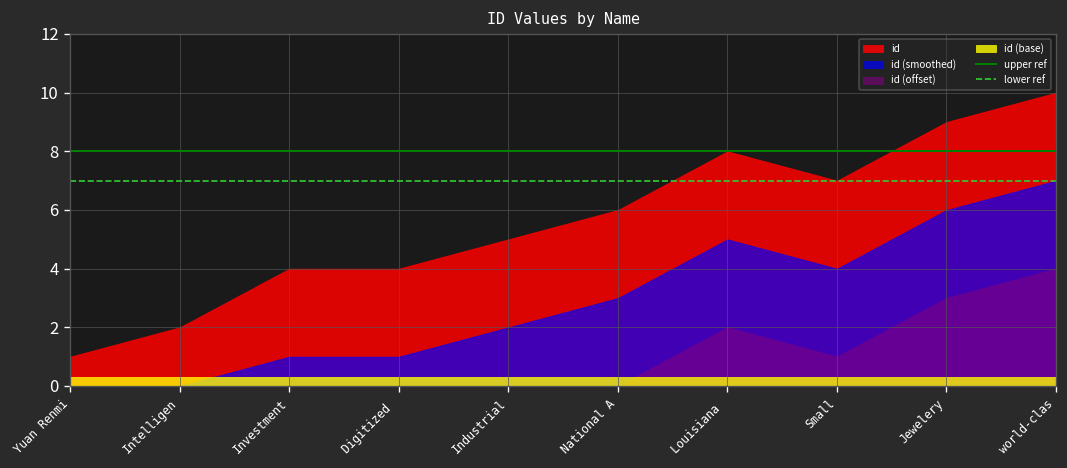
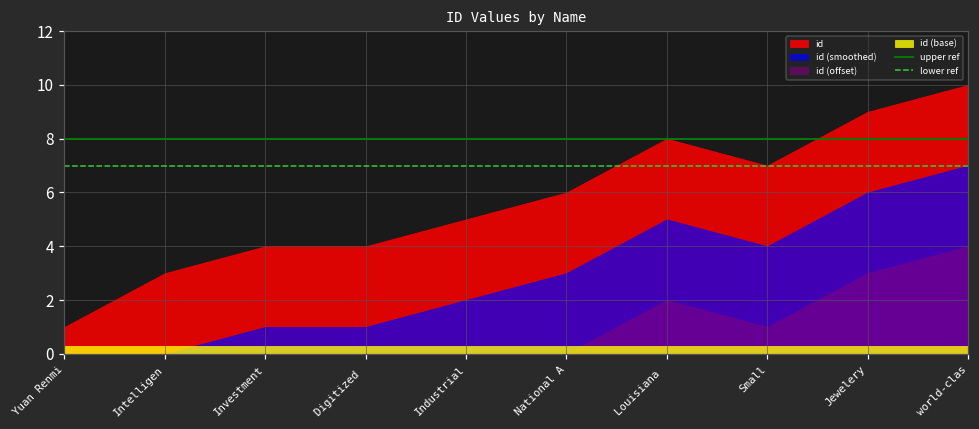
  {
    "id": {
      "Yuan Renmi": 1,
-     "Intelligen": 2,
+     "Intelligen": 3,
      "Investment": 4,
      "Digitized": 4,
      "Industrial": 5,
      "National A": 6,
      "Louisiana": 8,
      "Small": 7,
      "Jewelery": 9,
      "world-clas": 10
    },
    "id (smoothed)": {
      "Investment": 1,
      "Digitized": 1,
      "Industrial": 2,
      "National A": 3,
      "Louisiana": 5,
      "Small": 4,
      "Jewelery": 6,
      "world-clas": 7
    },
    "id (offset)": {
      "Investment": 0,
      "Digitized": 0,
      "Industrial": 0,
      "National A": 0,
      "Louisiana": 2,
      "Small": 1,
      "Jewelery": 3,
      "world-clas": 4
    },
    "id (base)": {
      "Yuan Renmi": 0.3,
      "Intelligen": 0.3,
      "Investment": 0.3,
      "Digitized": 0.3,
      "Industrial": 0.3,
      "National A": 0.3,
      "Louisiana": 0.3,
      "Small": 0.3,
      "Jewelery": 0.3,
      "world-clas": 0.3
    }
  }
